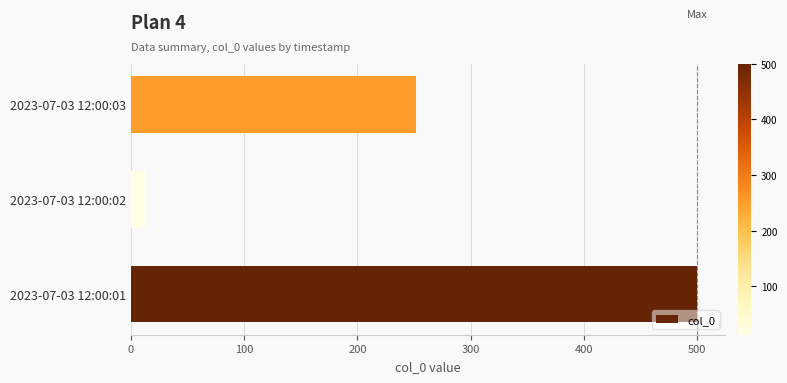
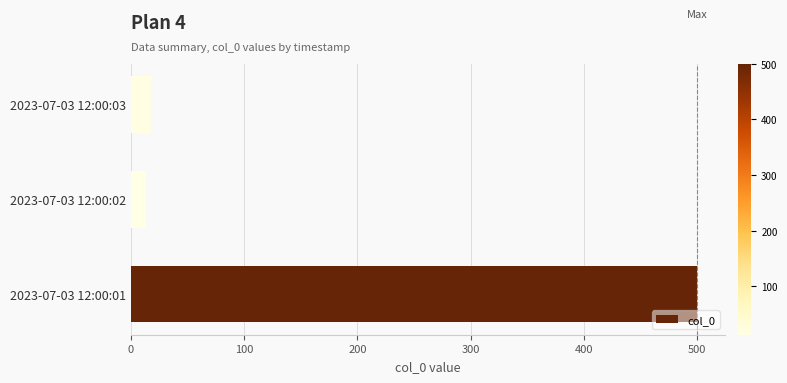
  {
-   "2023-07-03 12:00:03": 252,
+   "2023-07-03 12:00:03": 18,
    "2023-07-03 12:00:02": 13,
    "2023-07-03 12:00:01": 500
  }
